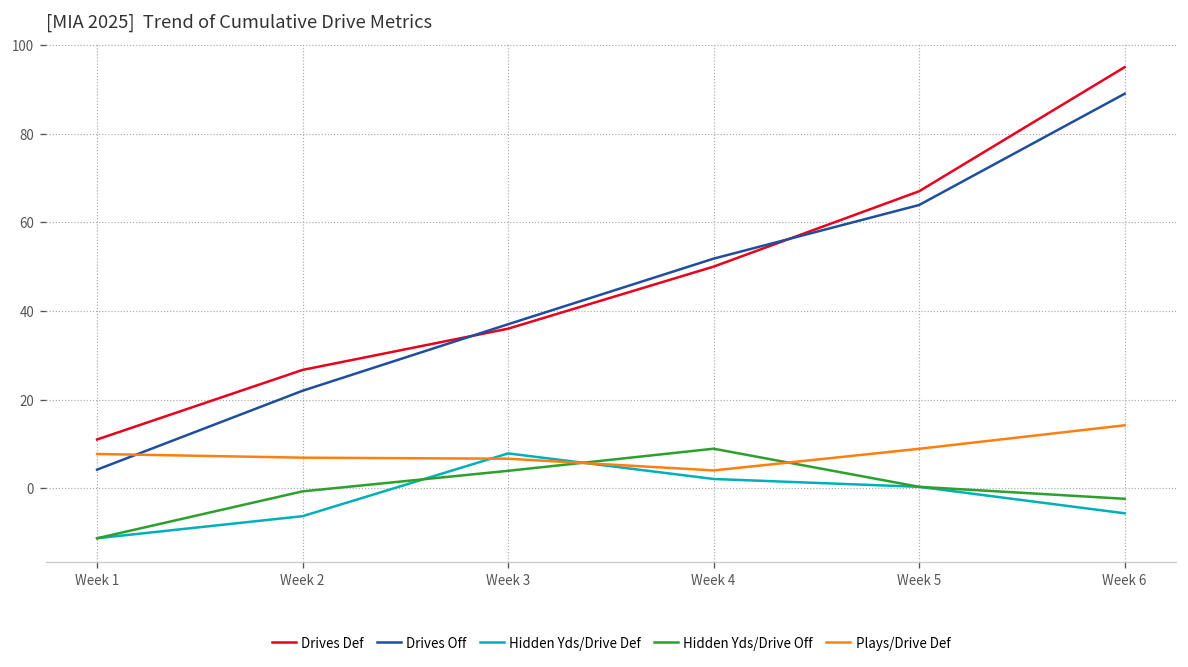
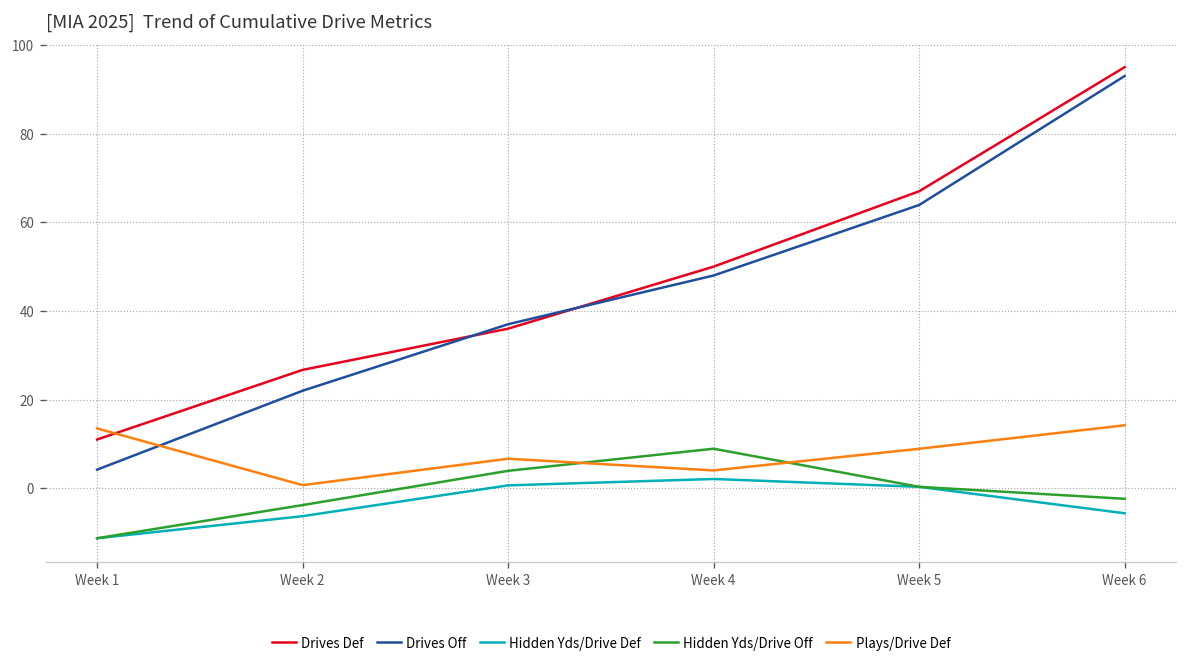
  {
    "Drives Def": {
      "Week 1": 11,
      "Week 2": 27,
      "Week 3": 36,
      "Week 4": 50,
      "Week 5": 67,
      "Week 6": 95
    },
    "Drives Off": {
      "Week 1": 4,
      "Week 2": 22,
      "Week 3": 37,
-     "Week 4": 52,
+     "Week 4": 48,
      "Week 5": 64,
-     "Week 6": 89
+     "Week 6": 93
    },
    "Hidden Yds/Drive Def": {
      "Week 2": -6,
-     "Week 3": 8,
+     "Week 3": 1,
      "Week 4": 2,
      "Week 6": -6
    },
    "Hidden Yds/Drive Off": {
-     "Week 2": -1,
+     "Week 2": -4,
      "Week 3": 4,
      "Week 4": 9,
      "Week 6": -2
    },
    "Plays/Drive Def": {
-     "Week 1": 8,
-     "Week 2": 7,
+     "Week 1": 13,
+     "Week 2": 1,
      "Week 3": 7,
      "Week 4": 4,
      "Week 5": 9,
      "Week 6": 14
    }
  }
